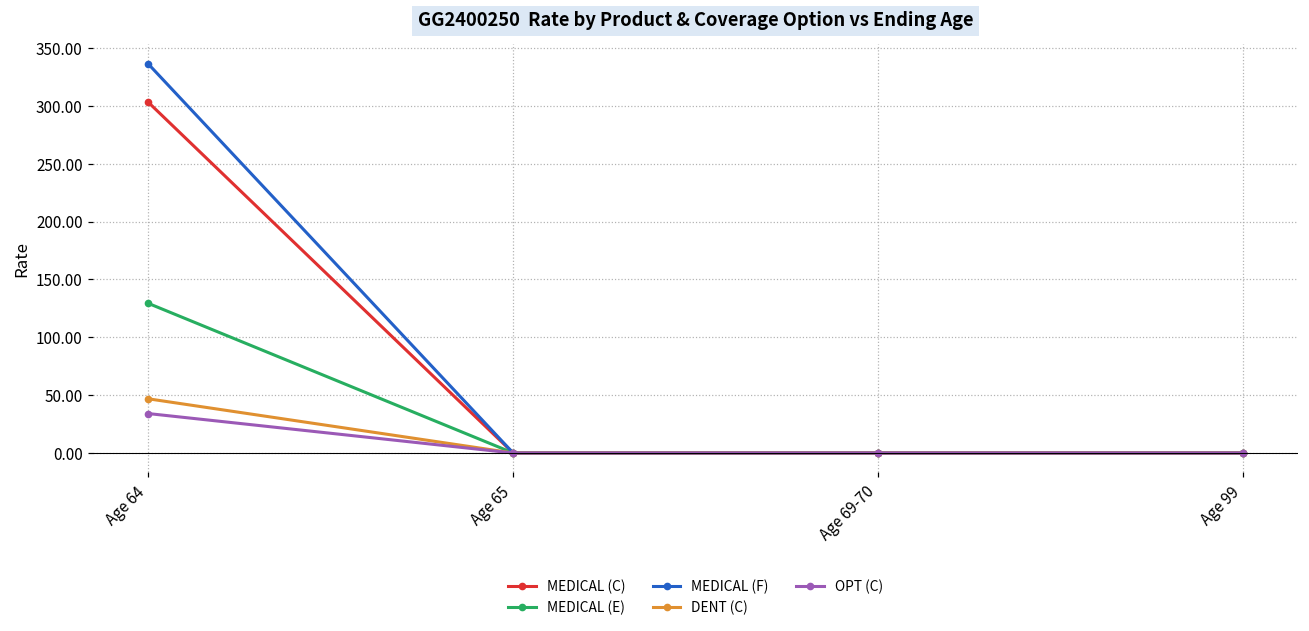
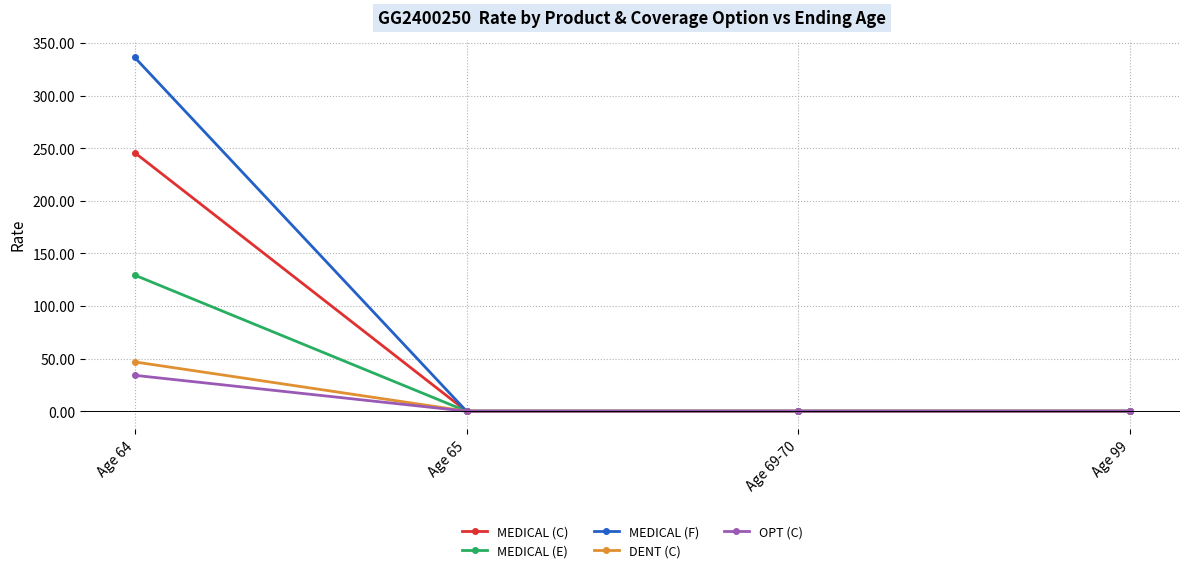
  {
    "MEDICAL (C)": {
-     "Age 64": 303
+     "Age 64": 246
    },
    "MEDICAL (E)": {
      "Age 64": 129
    },
    "MEDICAL (F)": {
      "Age 64": 336
    },
    "DENT (C)": {
      "Age 64": 47
    },
    "OPT (C)": {
      "Age 64": 34
    }
  }
